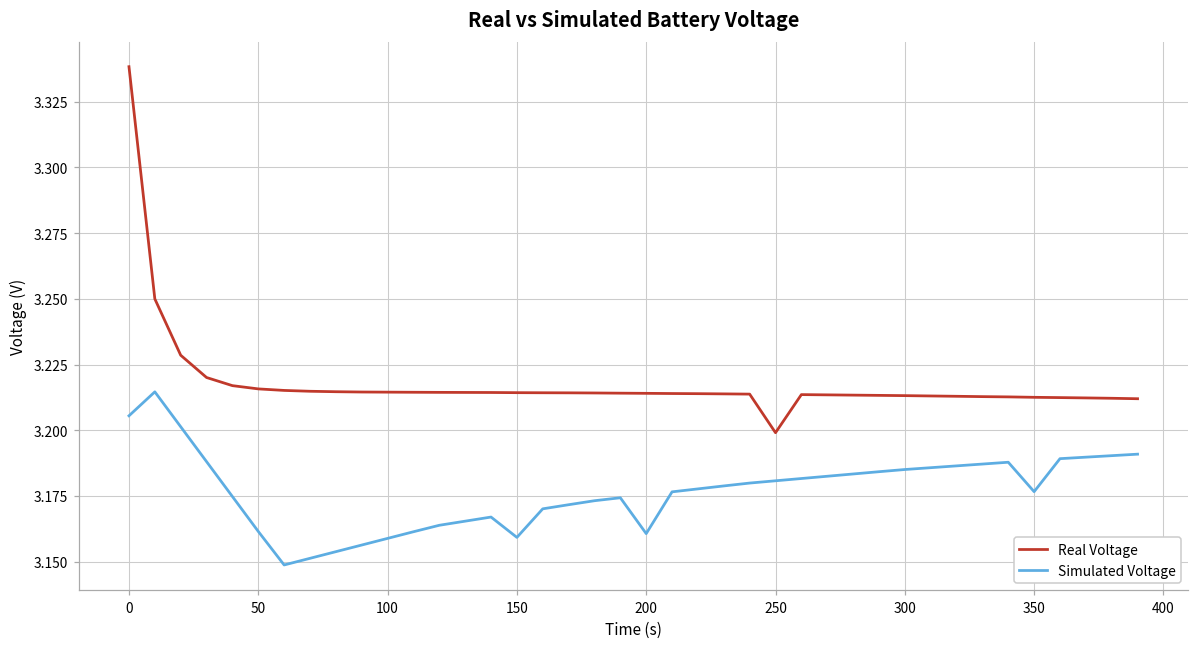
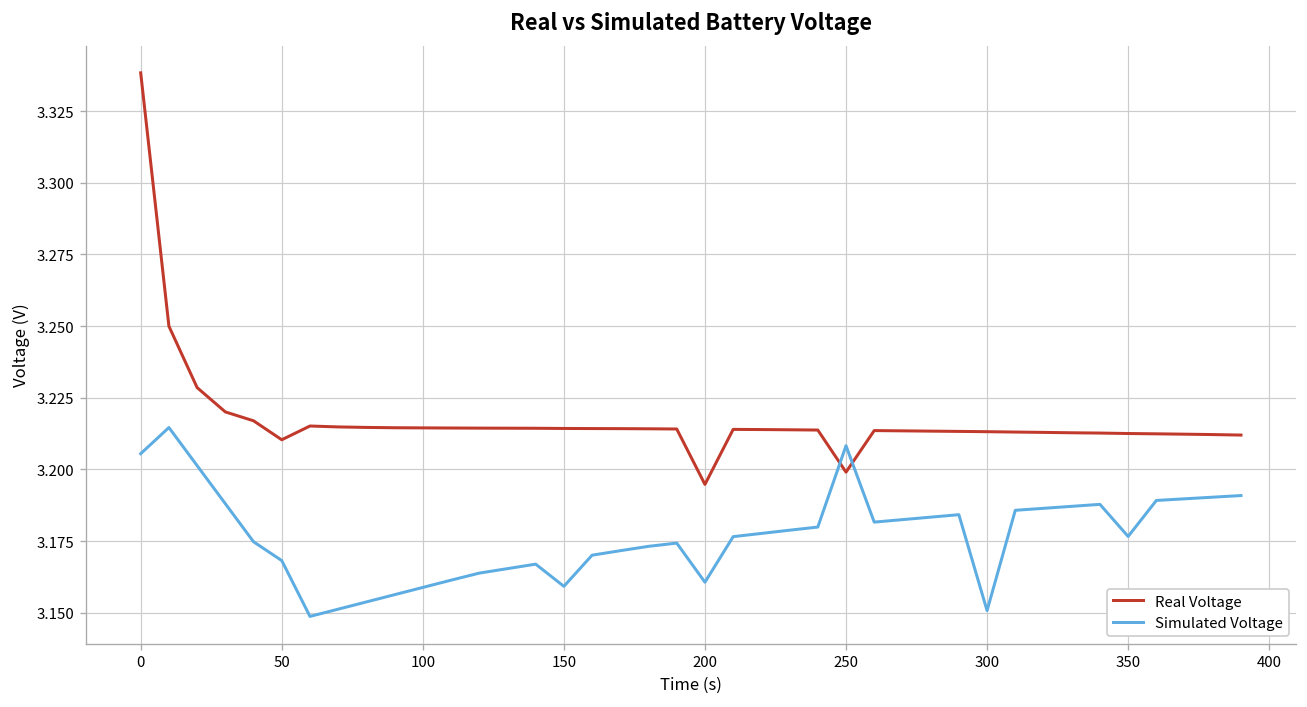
  {
    "Real Voltage": {
      "0": 3.338,
-     "50": 3.216,
+     "50": 3.210,
      "100": 3.214,
      "150": 3.214,
-     "200": 3.214,
+     "200": 3.195,
      "250": 3.199,
      "300": 3.213,
      "350": 3.213
    },
    "Simulated Voltage": {
      "0": 3.205,
-     "50": 3.161,
+     "50": 3.168,
      "100": 3.159,
      "150": 3.159,
      "200": 3.161,
-     "250": 3.181,
-     "300": 3.185,
+     "250": 3.208,
+     "300": 3.151,
      "350": 3.177
    }
  }
